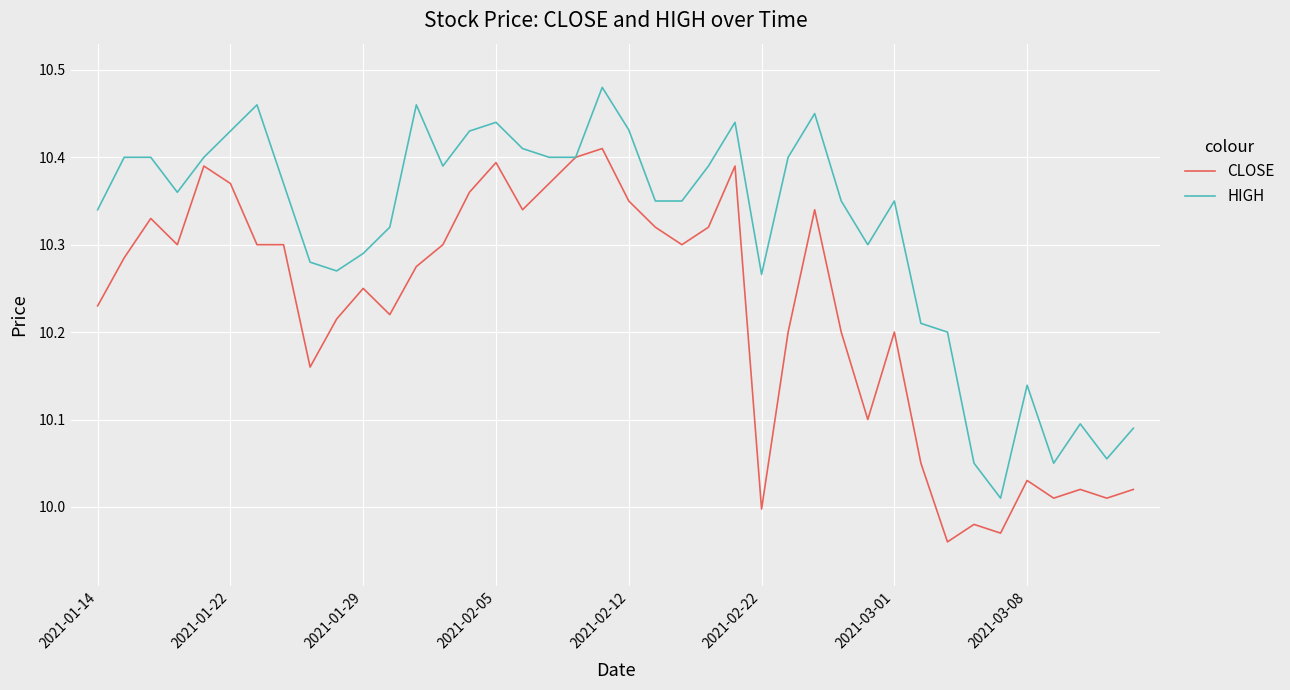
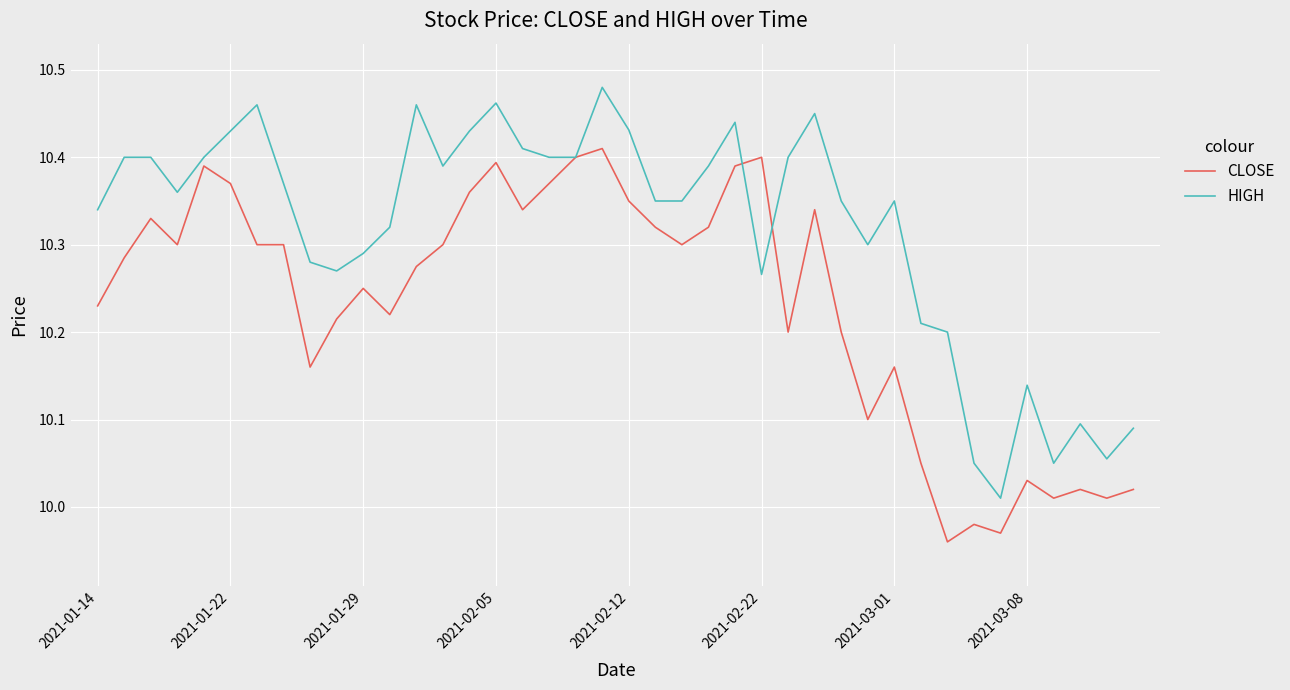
  {
    "CLOSE": {
      "2021-01-14": 10.23,
      "2021-01-22": 10.37,
      "2021-01-29": 10.25,
      "2021-02-05": 10.39,
      "2021-02-12": 10.35,
-     "2021-02-22": 10.00,
-     "2021-03-01": 10.20,
+     "2021-02-22": 10.40,
+     "2021-03-01": 10.16,
      "2021-03-08": 10.03
    },
    "HIGH": {
      "2021-01-14": 10.34,
      "2021-01-22": 10.43,
      "2021-01-29": 10.29,
-     "2021-02-05": 10.44,
+     "2021-02-05": 10.46,
      "2021-02-12": 10.43,
      "2021-02-22": 10.27,
      "2021-03-01": 10.35,
      "2021-03-08": 10.14
    }
  }
